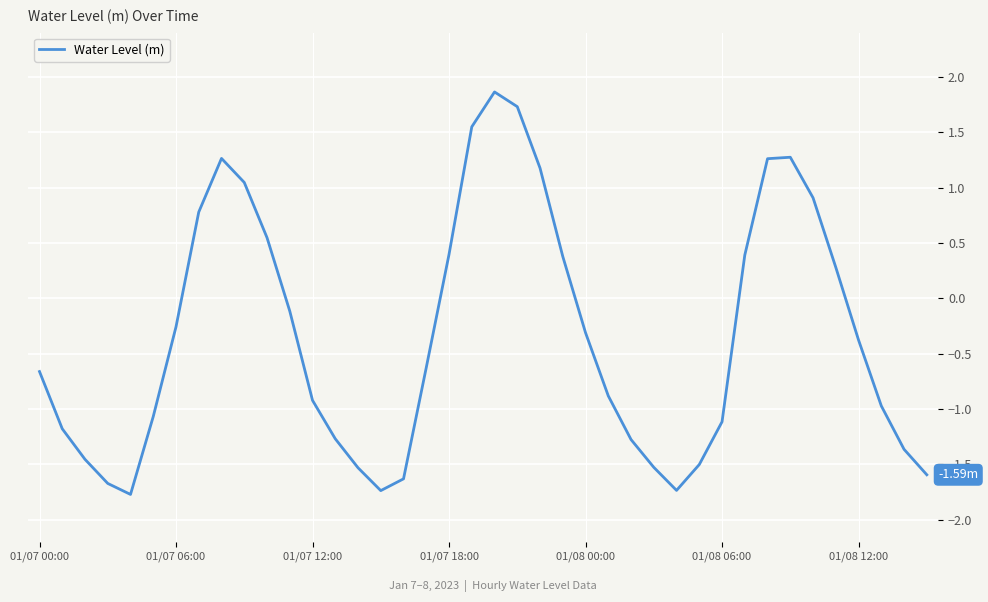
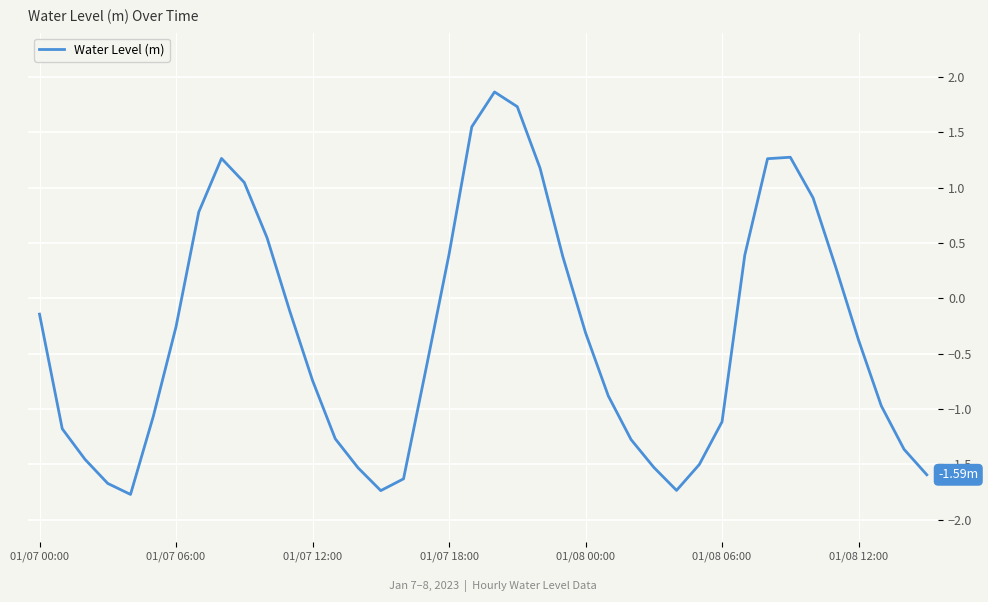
  {
-   "01/07 00:00": -0.66,
+   "01/07 00:00": -0.14,
    "01/07 06:00": -0.26,
-   "01/07 12:00": -0.92,
+   "01/07 12:00": -0.74,
    "01/07 18:00": 0.40,
    "01/08 00:00": -0.31,
    "01/08 06:00": -1.12,
    "01/08 12:00": -0.38
  }
